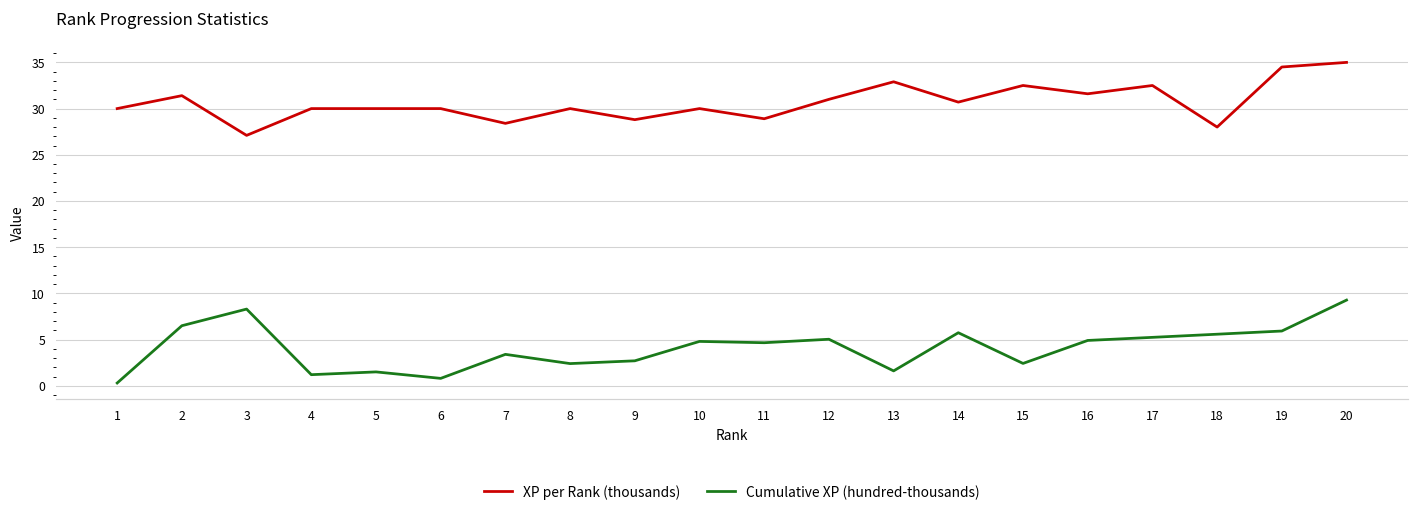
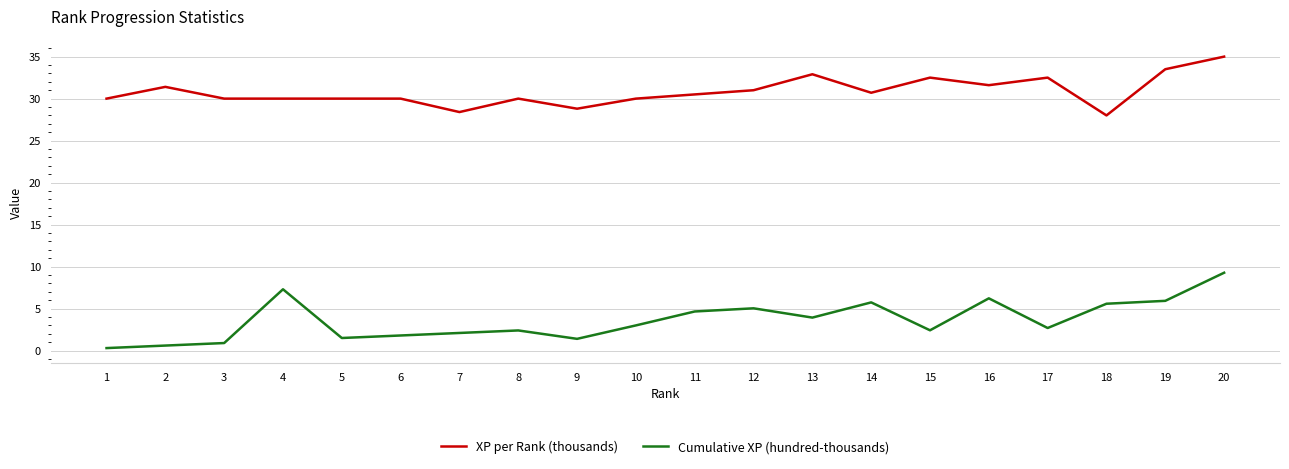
  {
    "XP per Rank (thousands)": {
      "1": 30,
      "2": 31,
-     "3": 27,
+     "3": 30,
      "4": 30,
      "5": 30,
      "6": 30,
      "7": 28,
      "8": 30,
      "9": 29,
      "10": 30,
-     "11": 29,
+     "11": 31,
      "12": 31,
      "13": 33,
      "14": 31,
      "15": 33,
      "16": 32,
      "17": 33,
      "18": 28,
-     "19": 35,
+     "19": 34,
      "20": 35
    },
    "Cumulative XP (hundred-thousands)": {
      "1": 0,
-     "2": 7,
-     "3": 8,
-     "4": 1,
+     "2": 1,
+     "3": 1,
+     "4": 7,
      "5": 2,
-     "6": 1,
-     "7": 3,
+     "6": 2,
+     "7": 2,
      "8": 2,
-     "9": 3,
-     "10": 5,
+     "9": 1,
+     "10": 3,
      "11": 5,
      "12": 5,
-     "13": 2,
+     "13": 4,
      "14": 6,
      "15": 2,
-     "16": 5,
-     "17": 5,
+     "16": 6,
+     "17": 3,
      "18": 6,
      "19": 6,
      "20": 9
    }
  }
